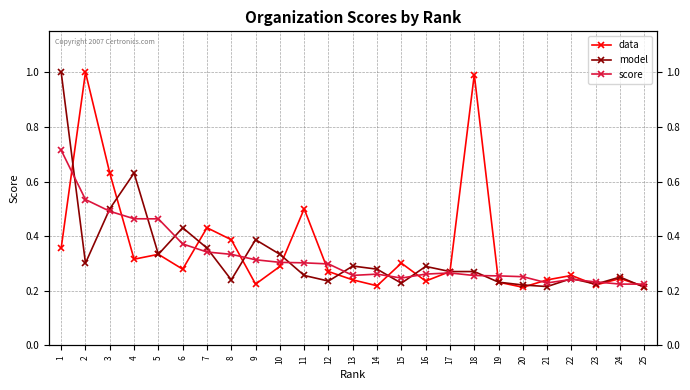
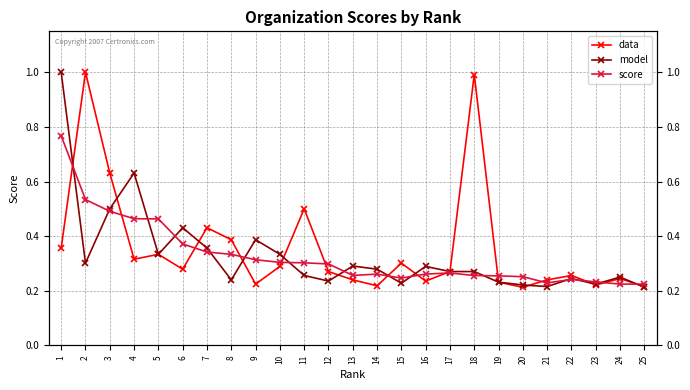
  {
    "data": {
      "1": 0.36,
      "2": 1.00,
      "3": 0.63,
      "4": 0.32,
      "6": 0.28,
      "7": 0.43,
      "8": 0.39,
      "9": 0.22,
      "10": 0.29,
      "11": 0.50,
      "12": 0.27,
      "13": 0.24,
      "14": 0.22,
      "15": 0.30,
      "16": 0.24,
      "18": 0.99,
      "21": 0.24,
      "22": 0.26
    },
    "model": {
      "1": 1.00,
      "2": 0.30,
      "4": 0.63,
      "6": 0.43,
      "7": 0.36,
      "8": 0.24,
      "9": 0.39,
      "10": 0.33,
      "11": 0.26,
      "12": 0.24,
      "13": 0.29,
      "14": 0.28,
      "15": 0.23,
      "16": 0.29,
      "18": 0.27,
      "21": 0.22
    },
    "score": {
-     "1": 0.71,
+     "1": 0.77,
      "2": 0.53,
      "4": 0.46,
      "5": 0.46,
      "6": 0.37,
      "7": 0.34,
      "8": 0.33,
      "9": 0.31,
      "10": 0.30,
      "11": 0.30,
      "12": 0.30,
      "13": 0.26,
      "14": 0.26,
      "15": 0.25,
      "16": 0.26,
      "18": 0.26,
      "19": 0.25,
      "20": 0.25,
      "21": 0.23,
      "24": 0.22
    }
  }
